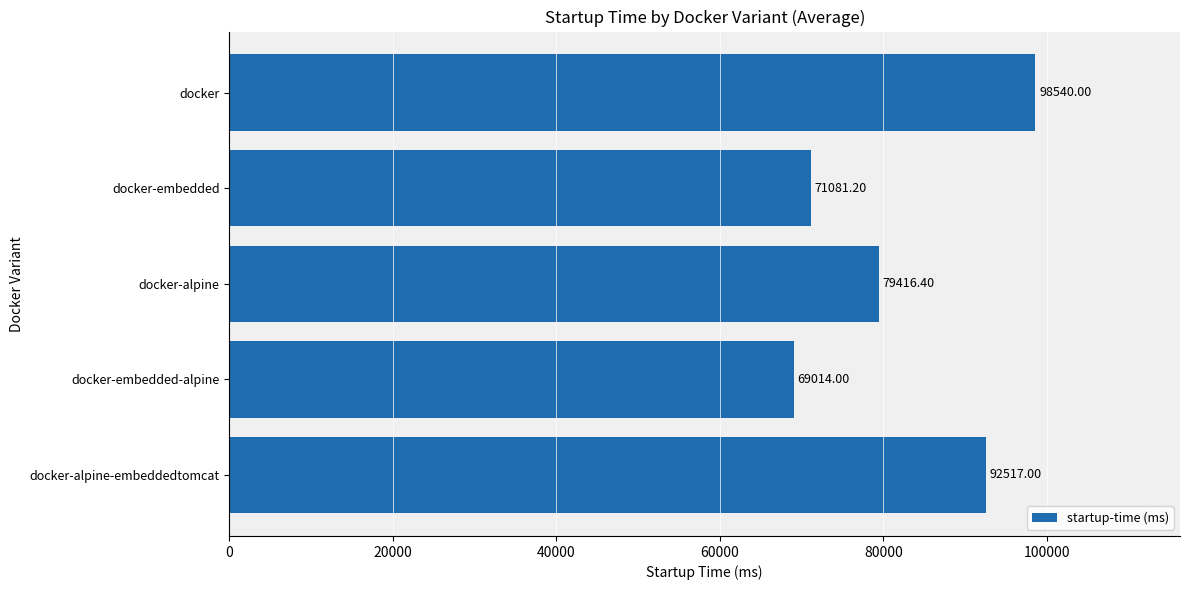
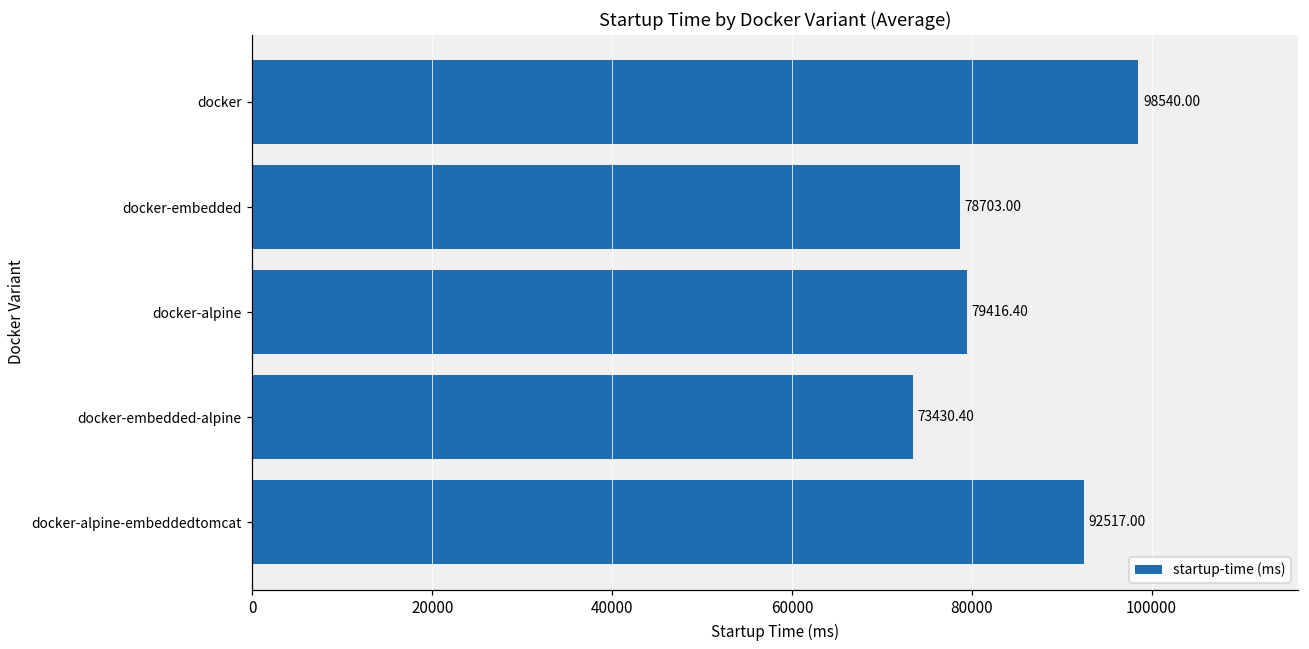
  {
    "docker": 98540.00,
-   "docker-embedded": 71081.20,
+   "docker-embedded": 78703.00,
    "docker-alpine": 79416.40,
-   "docker-embedded-alpine": 69014.00,
+   "docker-embedded-alpine": 73430.40,
    "docker-alpine-embeddedtomcat": 92517.00
  }
